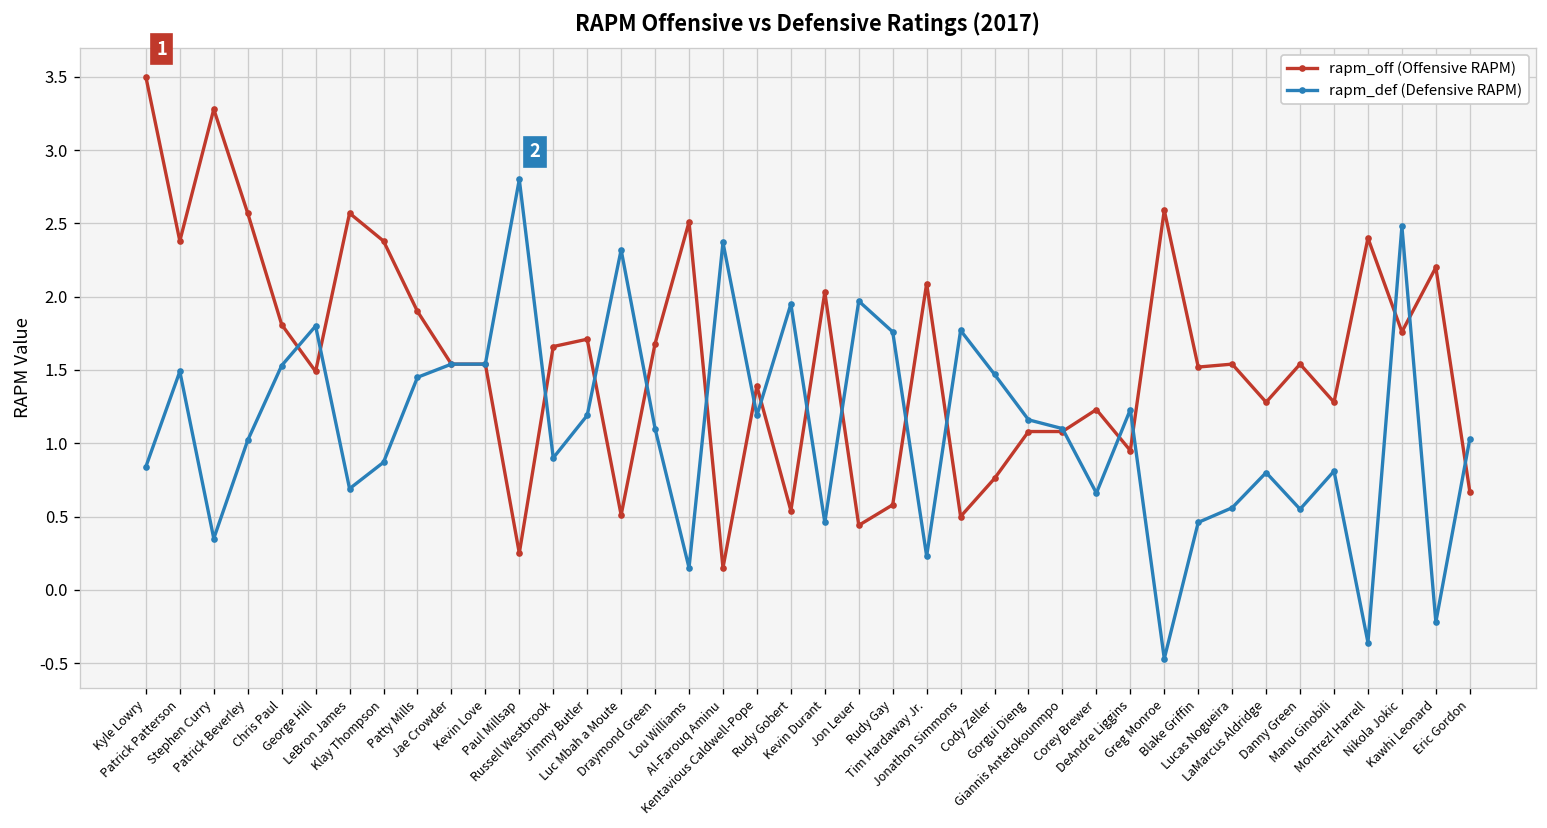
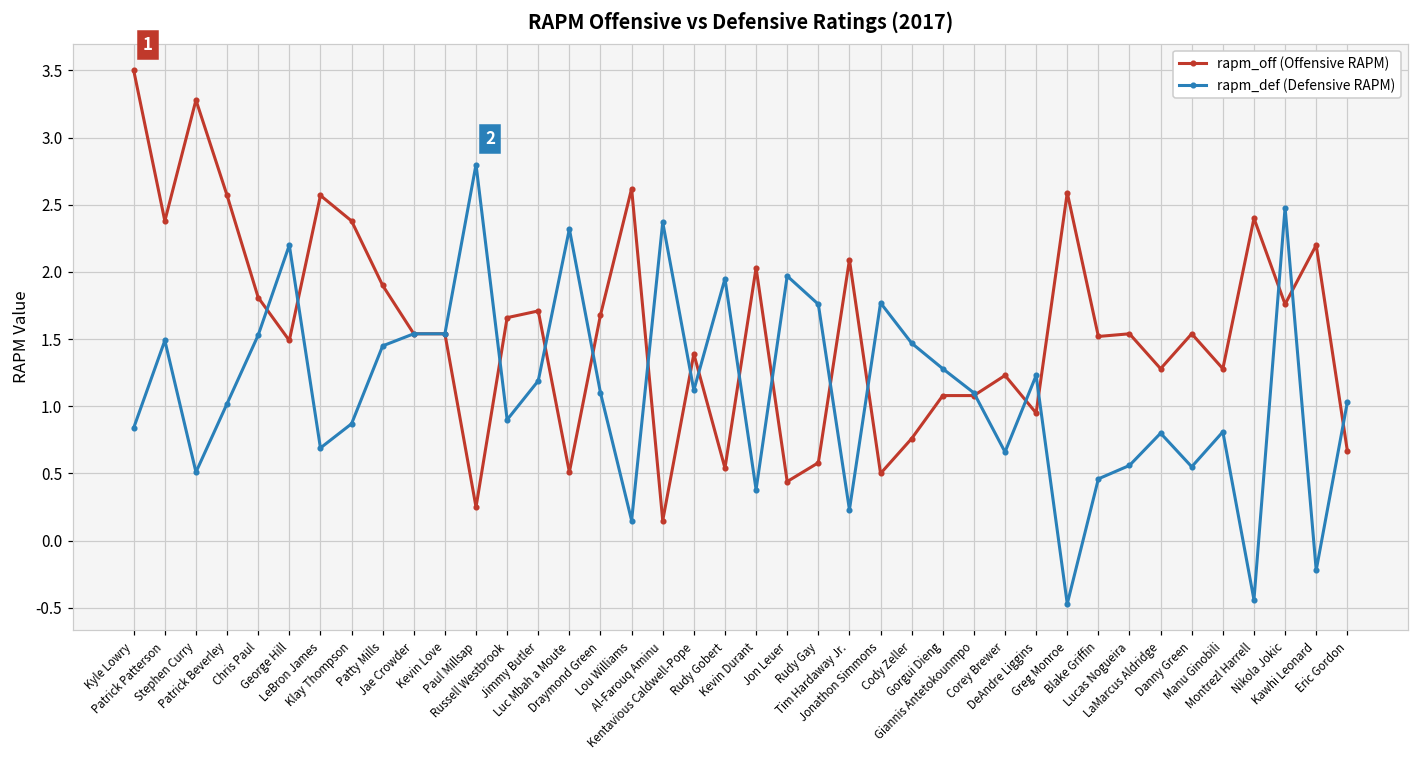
  {
    "rapm_off (Offensive RAPM)": {
      "Patrick Patterson": 2.38,
      "Stephen Curry": 3.28,
      "Patrick Beverley": 2.57,
      "Chris Paul": 1.81,
      "George Hill": 1.49,
      "LeBron James": 2.57,
      "Klay Thompson": 2.38,
      "Patty Mills": 1.90,
      "Paul Millsap": 0.25,
      "Russell Westbrook": 1.66,
      "Jimmy Butler": 1.71,
      "Luc Mbah a Moute": 0.51,
      "Draymond Green": 1.68,
-     "Lou Williams": 2.51,
+     "Lou Williams": 2.62,
      "Al-Farouq Aminu": 0.15,
      "Kentavious Caldwell-Pope": 1.39,
      "Rudy Gobert": 0.54,
      "Kevin Durant": 2.03,
      "Jon Leuer": 0.44,
      "Rudy Gay": 0.58,
      "Tim Hardaway Jr.": 2.09,
      "Jonathon Simmons": 0.50,
      "Cody Zeller": 0.76,
      "Gorgui Dieng": 1.08,
      "Corey Brewer": 1.23,
      "DeAndre Liggins": 0.95,
      "Greg Monroe": 2.59,
      "Blake Griffin": 1.52,
      "Lucas Nogueira": 1.54,
      "LaMarcus Aldridge": 1.28,
      "Danny Green": 1.54,
      "Manu Ginobili": 1.28,
      "Montrezl Harrell": 2.40,
      "Nikola Jokic": 1.76,
      "Kawhi Leonard": 2.20,
      "Eric Gordon": 0.67
    },
    "rapm_def (Defensive RAPM)": {
      "Kyle Lowry": 0.84,
      "Patrick Patterson": 1.49,
-     "Stephen Curry": 0.35,
+     "Stephen Curry": 0.51,
      "Patrick Beverley": 1.02,
      "Chris Paul": 1.53,
-     "George Hill": 1.8,
+     "George Hill": 2.2,
      "LeBron James": 0.69,
      "Klay Thompson": 0.87,
      "Patty Mills": 1.45,
      "Russell Westbrook": 0.90,
      "Jimmy Butler": 1.19,
      "Luc Mbah a Moute": 2.32,
      "Draymond Green": 1.10,
      "Lou Williams": 0.15,
      "Al-Farouq Aminu": 2.37,
-     "Kentavious Caldwell-Pope": 1.19,
+     "Kentavious Caldwell-Pope": 1.12,
      "Rudy Gobert": 1.95,
-     "Kevin Durant": 0.46,
+     "Kevin Durant": 0.38,
      "Jon Leuer": 1.97,
      "Rudy Gay": 1.76,
      "Tim Hardaway Jr.": 0.23,
      "Jonathon Simmons": 1.77,
      "Cody Zeller": 1.47,
-     "Gorgui Dieng": 1.16,
+     "Gorgui Dieng": 1.28,
      "Corey Brewer": 0.66,
      "DeAndre Liggins": 1.23,
      "Greg Monroe": -0.47,
      "Blake Griffin": 0.46,
      "Lucas Nogueira": 0.56,
      "LaMarcus Aldridge": 0.80,
      "Danny Green": 0.55,
      "Manu Ginobili": 0.81,
-     "Montrezl Harrell": -0.36,
+     "Montrezl Harrell": -0.44,
      "Nikola Jokic": 2.48,
      "Kawhi Leonard": -0.22,
      "Eric Gordon": 1.03
    }
  }
